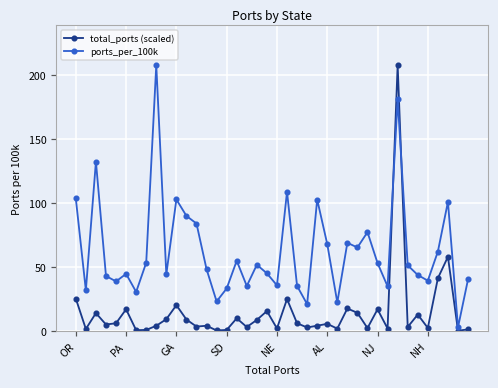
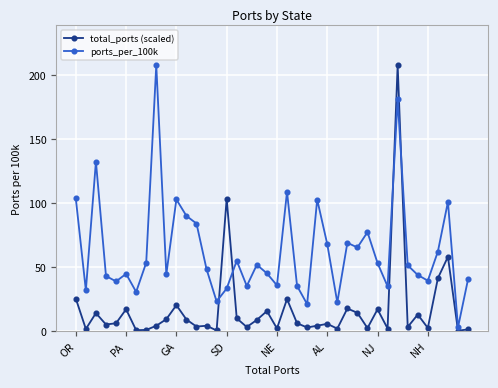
  {
    "total_ports (scaled)": {
      "OR": 25,
      "PA": 17,
      "GA": 20,
-     "SD": 1,
+     "SD": 104,
      "NE": 2,
      "AL": 6,
      "NJ": 17,
      "NH": 2
    },
    "ports_per_100k": {
      "OR": 104,
      "PA": 45,
      "GA": 103,
      "SD": 33,
      "NE": 36,
      "AL": 68,
      "NJ": 53,
      "NH": 39
    }
  }
